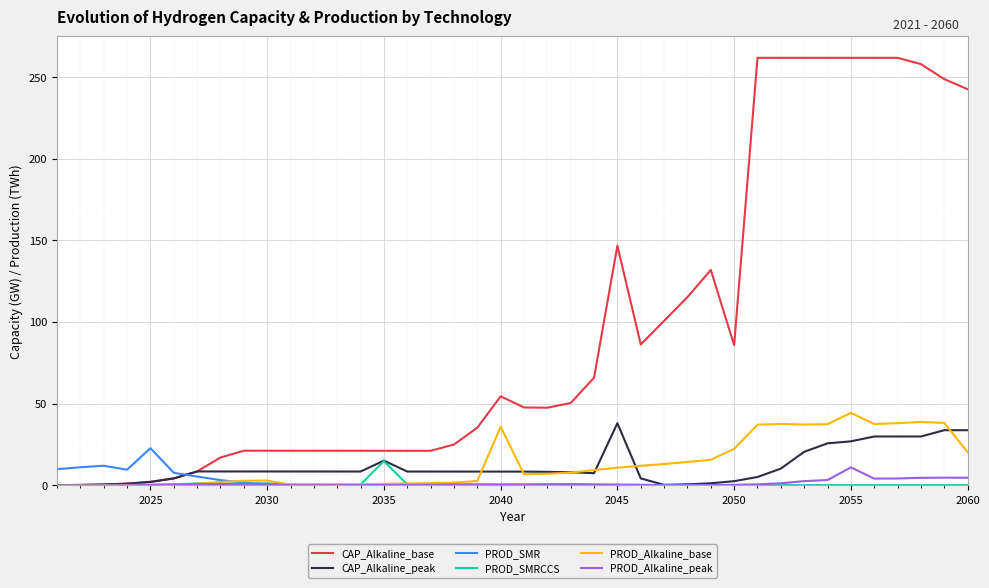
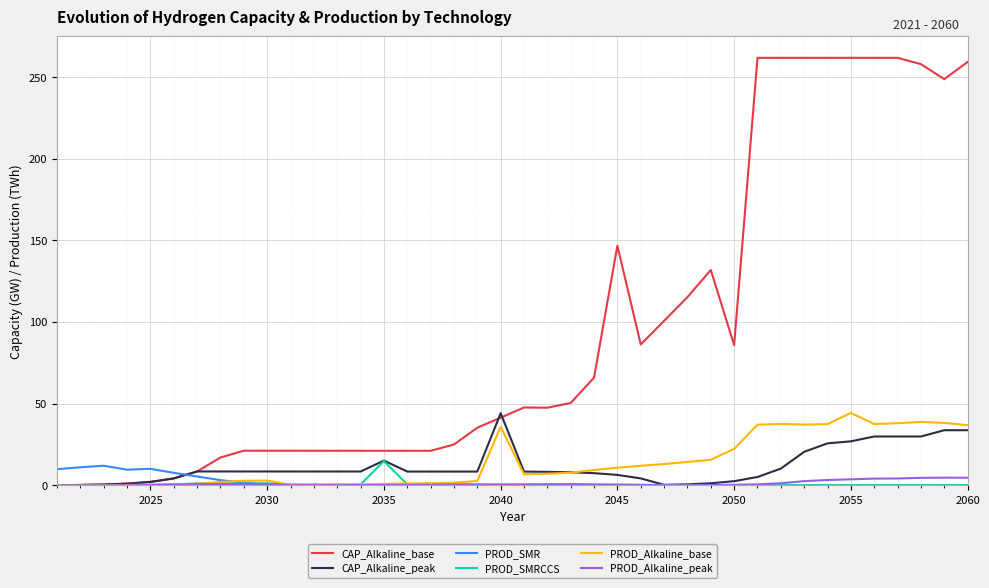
  {
    "CAP_Alkaline_base": {
      "2030": 21,
      "2035": 21,
-     "2040": 55,
+     "2040": 41,
      "2045": 147,
      "2050": 86,
      "2055": 262,
-     "2060": 243
+     "2060": 259
    },
    "CAP_Alkaline_peak": {
      "2030": 9,
-     "2040": 8,
-     "2045": 38,
+     "2040": 44,
+     "2045": 6,
      "2050": 3,
      "2055": 27,
      "2060": 34
    },
    "PROD_SMR": {
-     "2025": 23
+     "2025": 10
    },
    "PROD_Alkaline_base": {
      "2030": 3,
      "2040": 36,
      "2045": 11,
      "2050": 22,
      "2055": 44,
-     "2060": 20
+     "2060": 37
    },
    "PROD_Alkaline_peak": {
-     "2055": 11,
+     "2055": 4,
      "2060": 5
    }
  }
